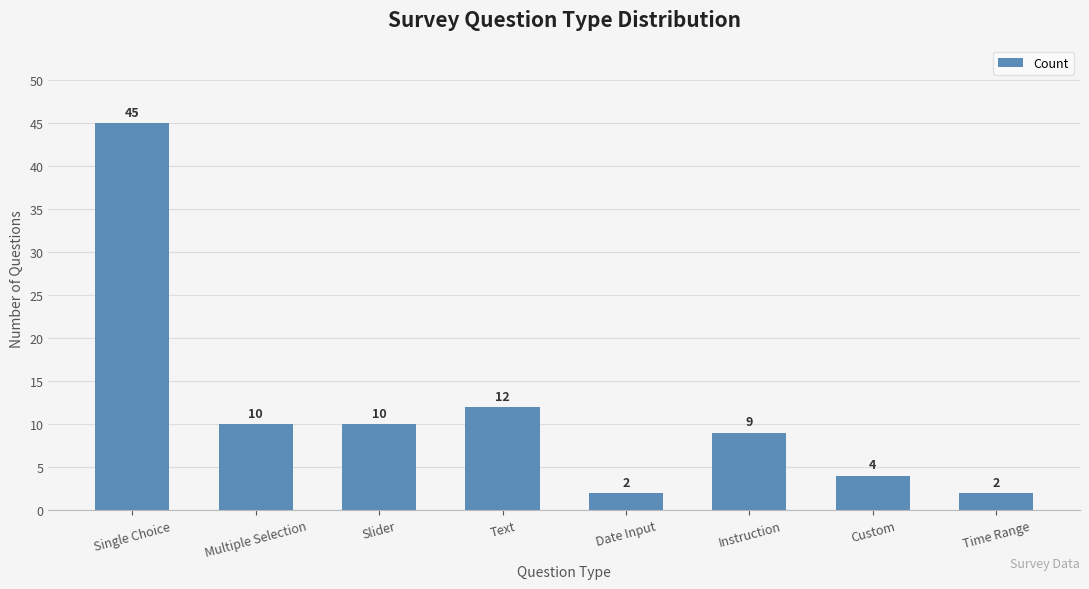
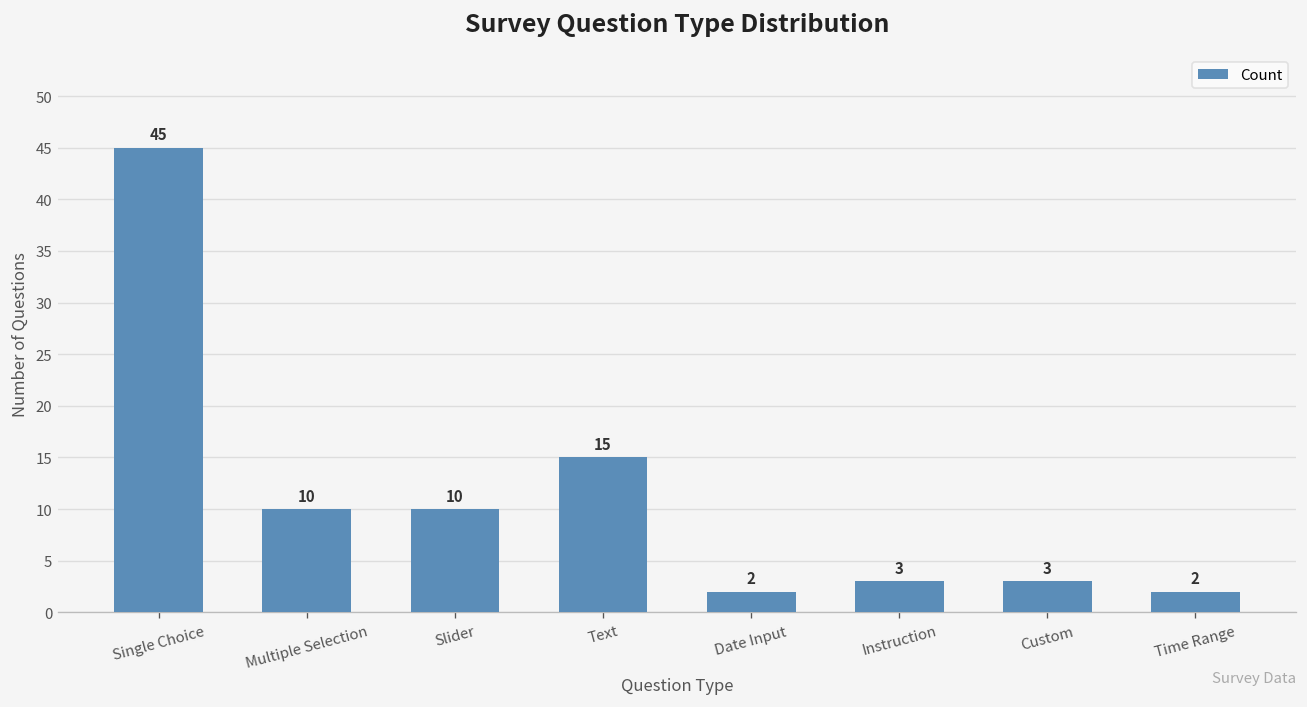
  {
    "Single Choice": 45,
    "Multiple Selection": 10,
    "Slider": 10,
-   "Text": 12,
+   "Text": 15,
    "Date Input": 2,
-   "Instruction": 9,
-   "Custom": 4,
+   "Instruction": 3,
+   "Custom": 3,
    "Time Range": 2
  }
